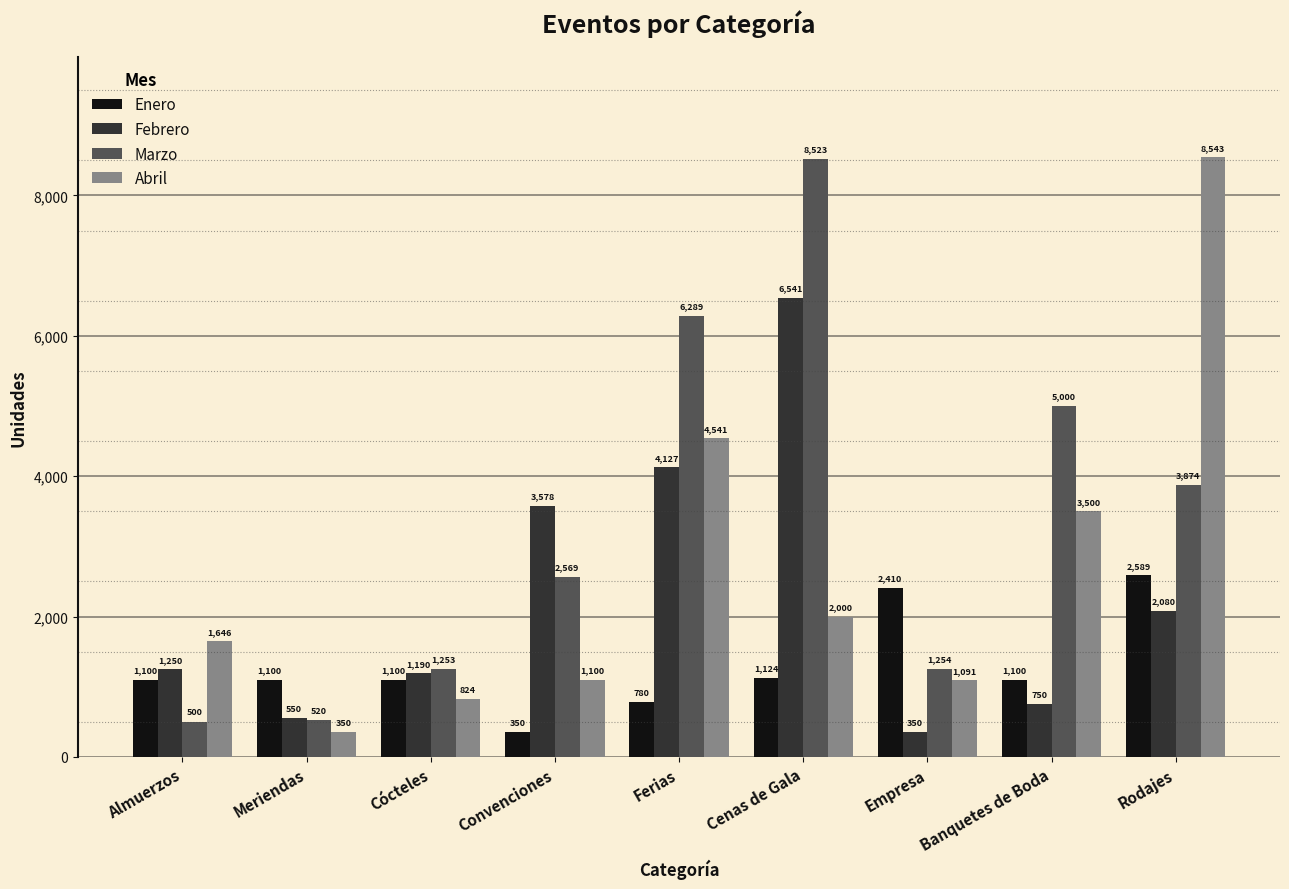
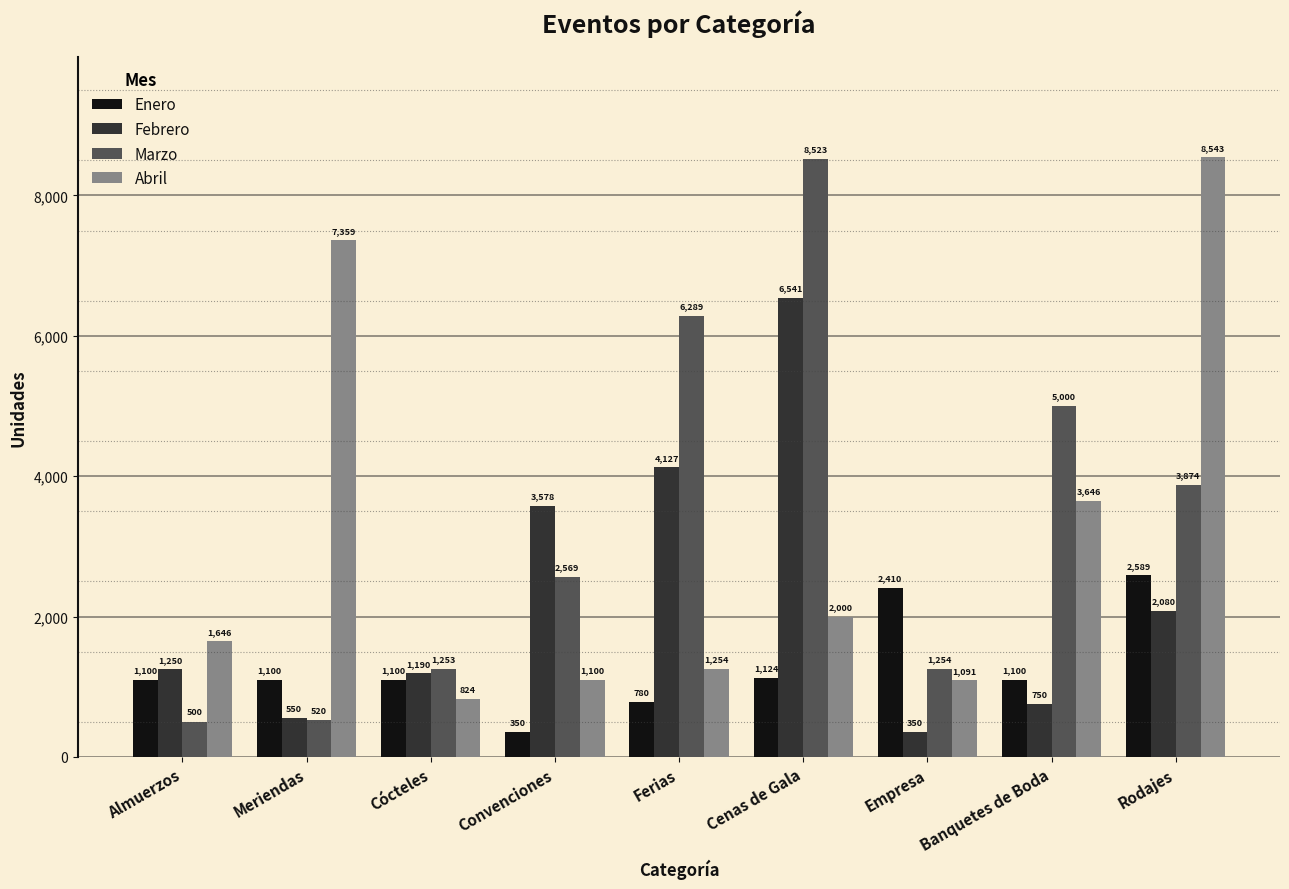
  {
    "Abril": {
      "Almuerzos": "1,646",
-     "Meriendas": "350",
+     "Meriendas": "7,359",
      "Cócteles": "824",
      "Convenciones": "1,100",
-     "Ferias": "4,541",
+     "Ferias": "1,254",
      "Cenas de Gala": "2,000",
      "Empresa": "1,091",
-     "Banquetes de Boda": "3,500",
+     "Banquetes de Boda": "3,646",
      "Rodajes": "8,543"
    }
  }
